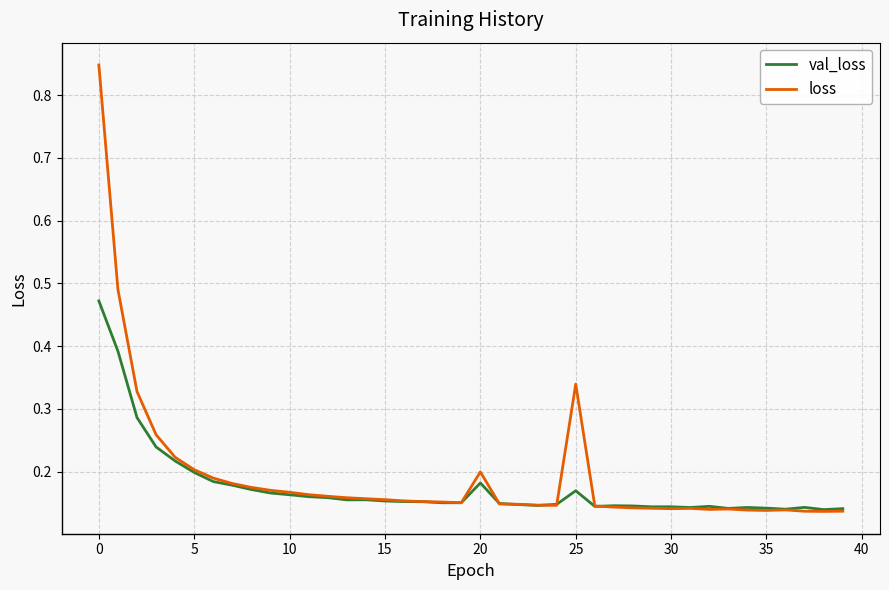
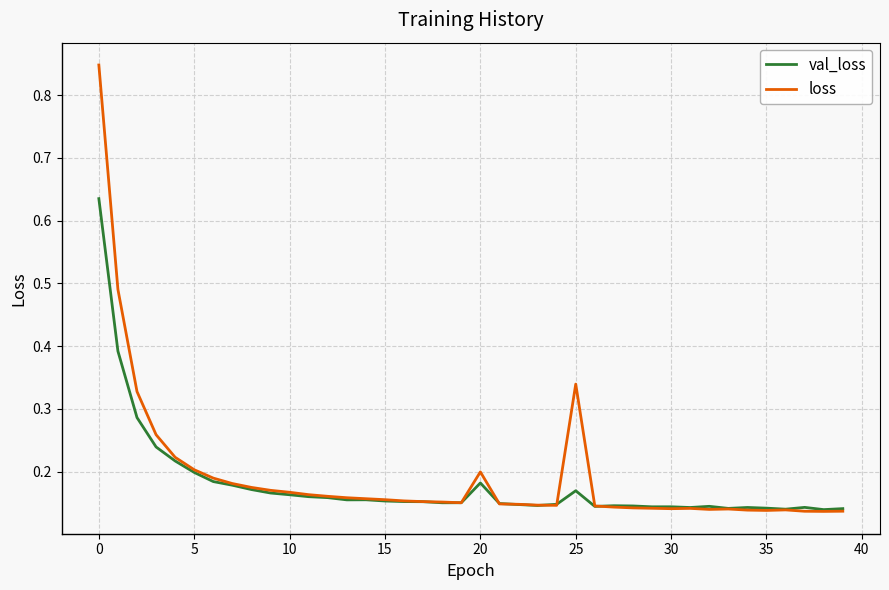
  {
    "val_loss": {
-     "0": 0.47,
+     "0": 0.64,
      "5": 0.20,
      "20": 0.18,
      "25": 0.17
    },
    "loss": {
      "0": 0.85,
      "5": 0.20,
      "20": 0.20,
      "25": 0.34
    }
  }
